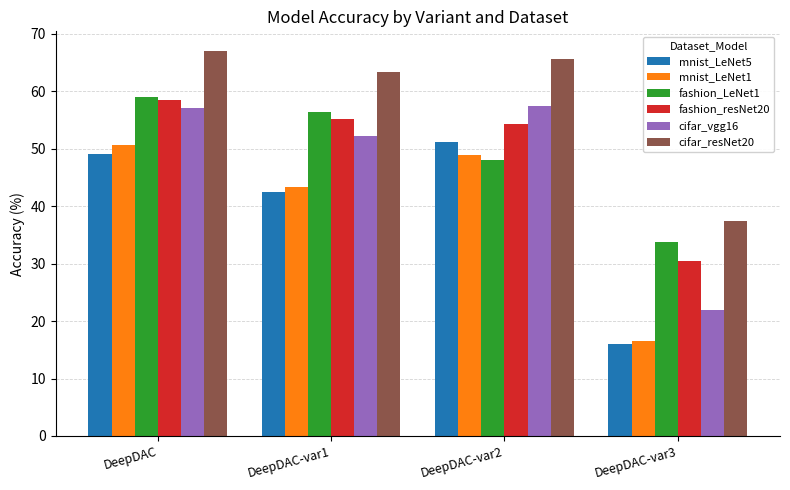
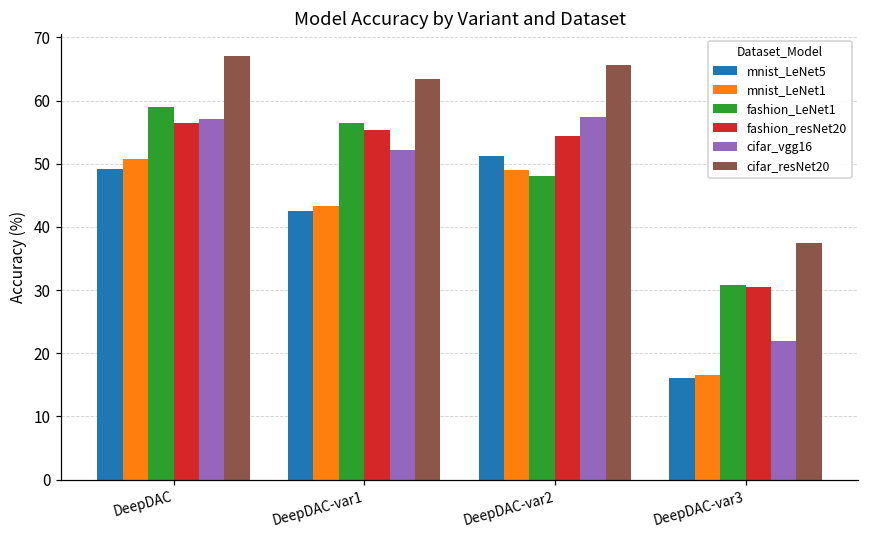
  {
    "mnist_LeNet5": {
      "DeepDAC": 49,
      "DeepDAC-var1": 42,
      "DeepDAC-var2": 51,
      "DeepDAC-var3": 16
    },
    "mnist_LeNet1": {
      "DeepDAC": 51,
      "DeepDAC-var1": 43,
      "DeepDAC-var2": 49,
      "DeepDAC-var3": 17
    },
    "fashion_LeNet1": {
      "DeepDAC": 59,
      "DeepDAC-var1": 56,
      "DeepDAC-var2": 48,
-     "DeepDAC-var3": 34
+     "DeepDAC-var3": 31
    },
    "fashion_resNet20": {
-     "DeepDAC": 59,
+     "DeepDAC": 56,
      "DeepDAC-var1": 55,
      "DeepDAC-var2": 54,
      "DeepDAC-var3": 31
    },
    "cifar_vgg16": {
      "DeepDAC": 57,
      "DeepDAC-var1": 52,
      "DeepDAC-var2": 57,
      "DeepDAC-var3": 22
    },
    "cifar_resNet20": {
      "DeepDAC": 67,
      "DeepDAC-var1": 63,
      "DeepDAC-var2": 66,
      "DeepDAC-var3": 37
    }
  }
